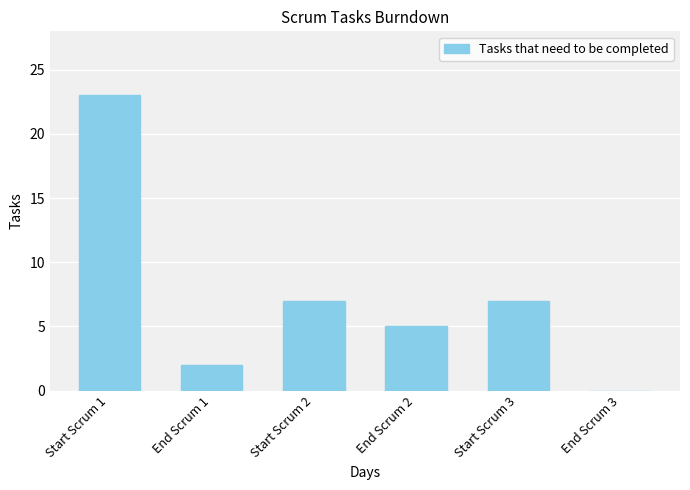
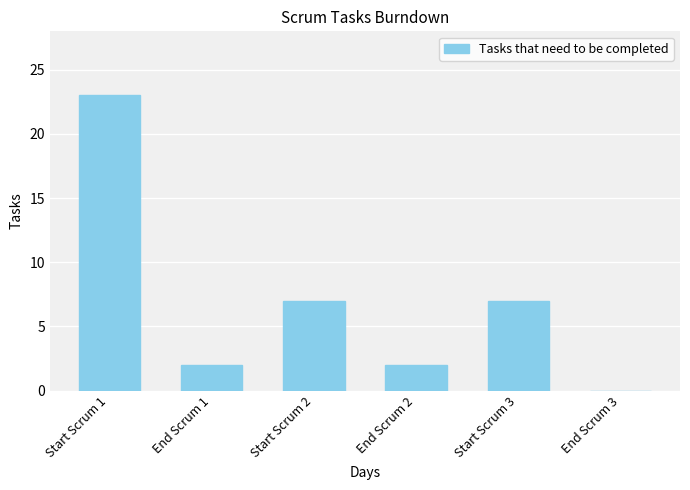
  {
    "Start Scrum 1": 23,
    "End Scrum 1": 2,
    "Start Scrum 2": 7,
-   "End Scrum 2": 5,
+   "End Scrum 2": 2,
    "Start Scrum 3": 7,
    "End Scrum 3": 0
  }
